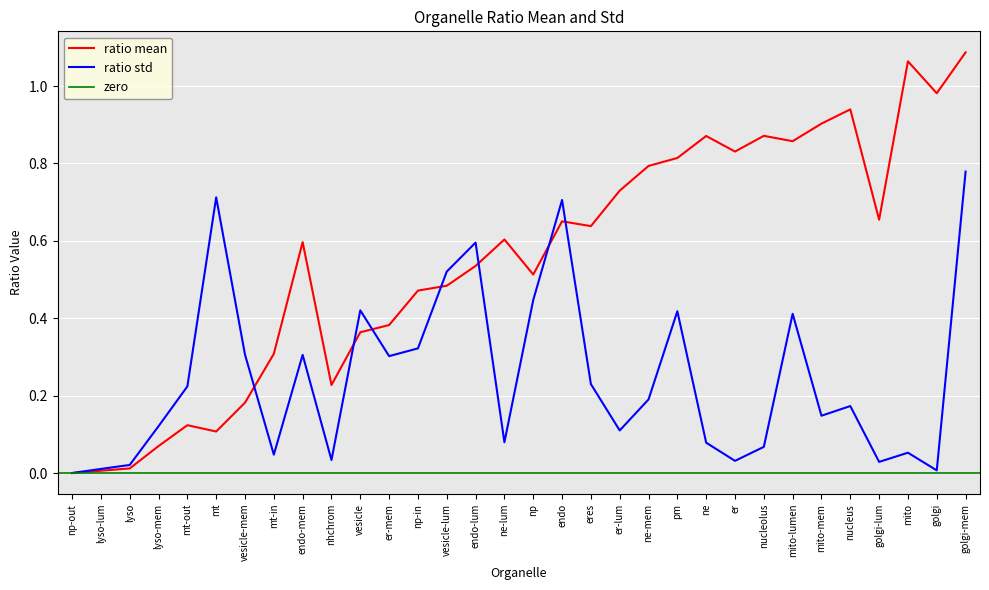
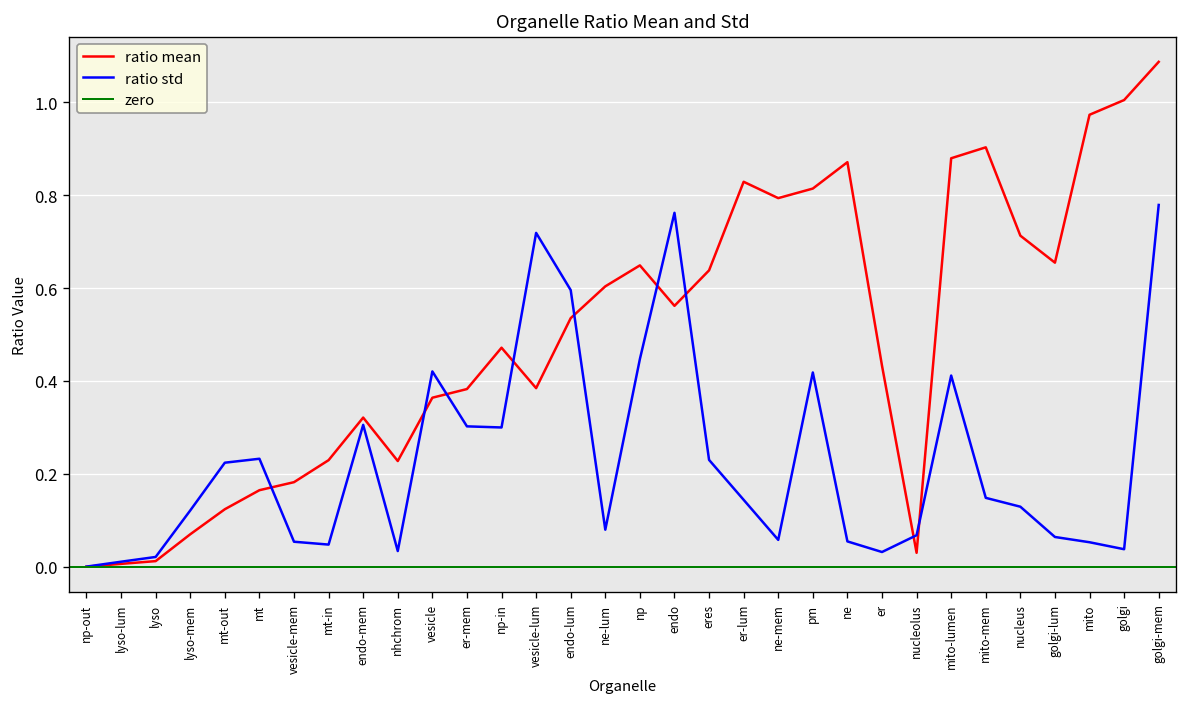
  {
    "ratio mean": {
      "lyso": 0.01,
      "lyso-mem": 0.07,
      "mt-out": 0.12,
-     "mt": 0.11,
+     "mt": 0.16,
      "vesicle-mem": 0.18,
-     "mt-in": 0.31,
-     "endo-mem": 0.60,
+     "mt-in": 0.23,
+     "endo-mem": 0.32,
      "nhchrom": 0.23,
      "vesicle": 0.36,
      "er-mem": 0.38,
      "np-in": 0.47,
-     "vesicle-lum": 0.48,
+     "vesicle-lum": 0.38,
      "endo-lum": 0.54,
      "ne-lum": 0.60,
-     "np": 0.51,
-     "endo": 0.65,
+     "np": 0.65,
+     "endo": 0.56,
      "eres": 0.64,
-     "er-lum": 0.73,
+     "er-lum": 0.83,
      "ne-mem": 0.79,
      "pm": 0.81,
      "ne": 0.87,
-     "er": 0.83,
-     "nucleolus": 0.87,
-     "mito-lumen": 0.86,
+     "er": 0.43,
+     "nucleolus": 0.03,
+     "mito-lumen": 0.88,
      "mito-mem": 0.90,
-     "nucleus": 0.94,
+     "nucleus": 0.71,
      "golgi-lum": 0.65,
-     "mito": 1.06,
-     "golgi": 0.98,
+     "mito": 0.97,
+     "golgi": 1.00,
      "golgi-mem": 1.09
    },
    "ratio std": {
      "lyso": 0.02,
      "lyso-mem": 0.12,
      "mt-out": 0.22,
-     "mt": 0.71,
-     "vesicle-mem": 0.31,
+     "mt": 0.23,
+     "vesicle-mem": 0.05,
      "mt-in": 0.05,
      "endo-mem": 0.31,
      "nhchrom": 0.03,
      "vesicle": 0.42,
      "er-mem": 0.30,
-     "np-in": 0.32,
-     "vesicle-lum": 0.52,
+     "np-in": 0.30,
+     "vesicle-lum": 0.72,
      "endo-lum": 0.60,
      "ne-lum": 0.08,
      "np": 0.45,
-     "endo": 0.71,
+     "endo": 0.76,
      "eres": 0.23,
-     "er-lum": 0.11,
-     "ne-mem": 0.19,
+     "er-lum": 0.14,
+     "ne-mem": 0.06,
      "pm": 0.42,
-     "ne": 0.08,
+     "ne": 0.05,
      "er": 0.03,
      "nucleolus": 0.07,
      "mito-lumen": 0.41,
      "mito-mem": 0.15,
-     "nucleus": 0.17,
-     "golgi-lum": 0.03,
+     "nucleus": 0.13,
+     "golgi-lum": 0.06,
      "mito": 0.05,
-     "golgi": 0.01,
+     "golgi": 0.04,
      "golgi-mem": 0.78
    }
  }
